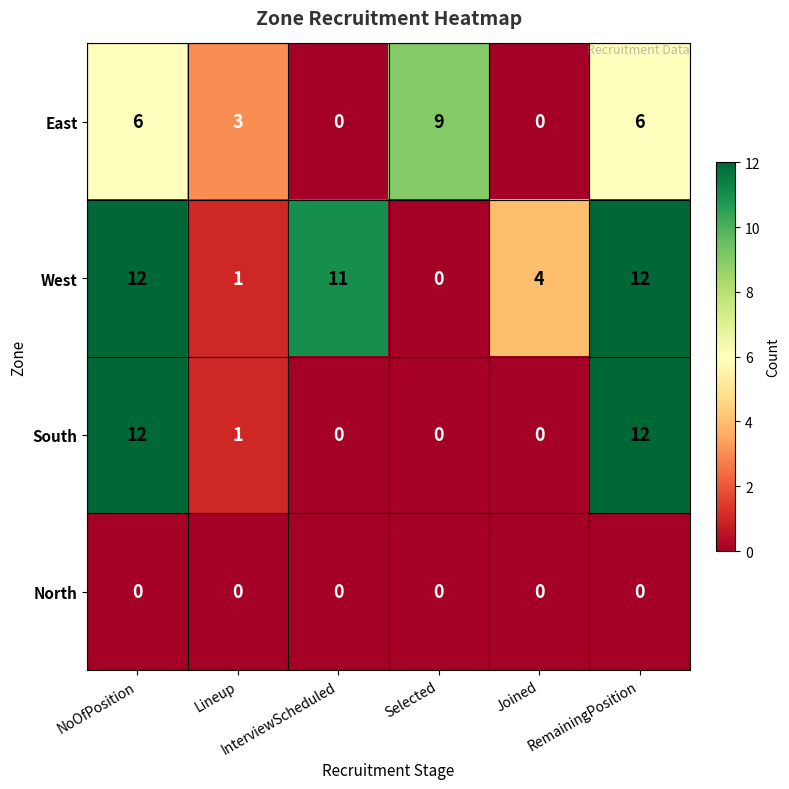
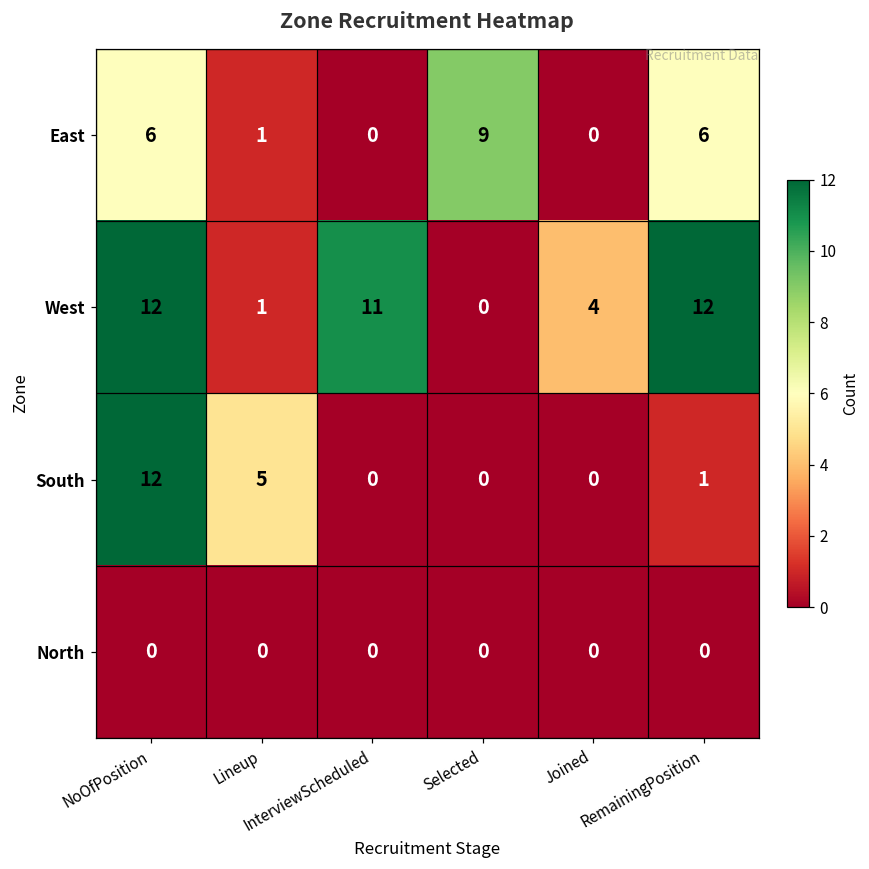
  {
    "East": {
      "NoOfPosition": 6,
-     "Lineup": 3,
+     "Lineup": 1,
      "InterviewScheduled": 0,
      "Selected": 9,
      "Joined": 0
    },
    "West": {
      "NoOfPosition": 12,
      "Lineup": 1,
      "InterviewScheduled": 11,
      "Selected": 0,
      "Joined": 4,
      "RemainingPosition": 12
    },
    "South": {
      "NoOfPosition": 12,
-     "Lineup": 1,
+     "Lineup": 5,
      "InterviewScheduled": 0,
      "Selected": 0,
      "Joined": 0,
-     "RemainingPosition": 12
+     "RemainingPosition": 1
    },
    "North": {
      "NoOfPosition": 0,
      "Lineup": 0,
      "InterviewScheduled": 0,
      "Selected": 0,
      "Joined": 0,
      "RemainingPosition": 0
    }
  }
